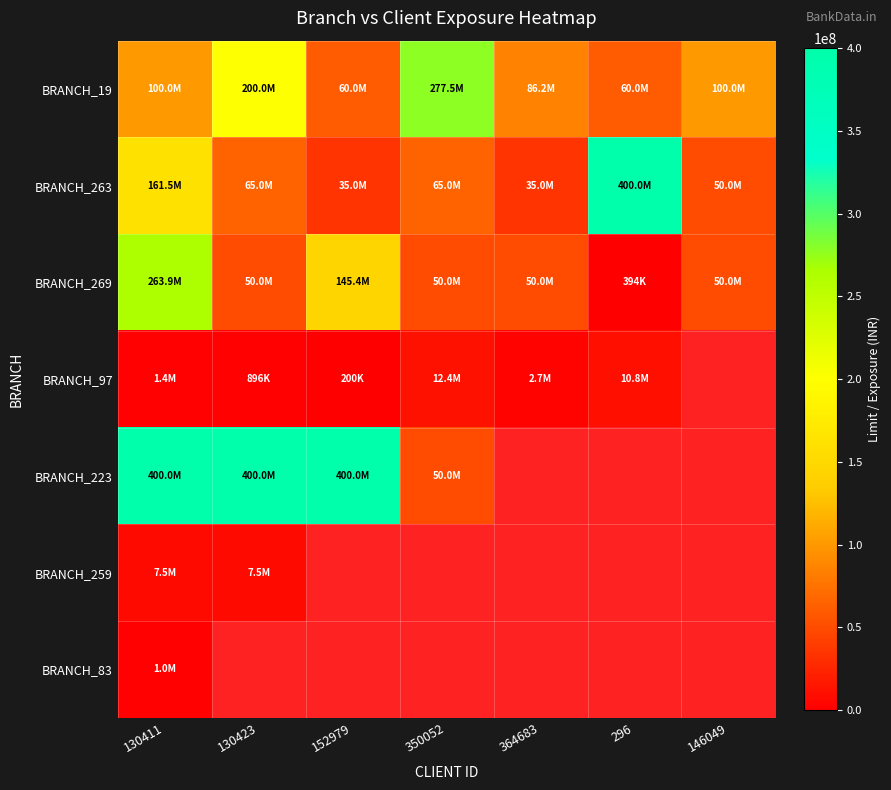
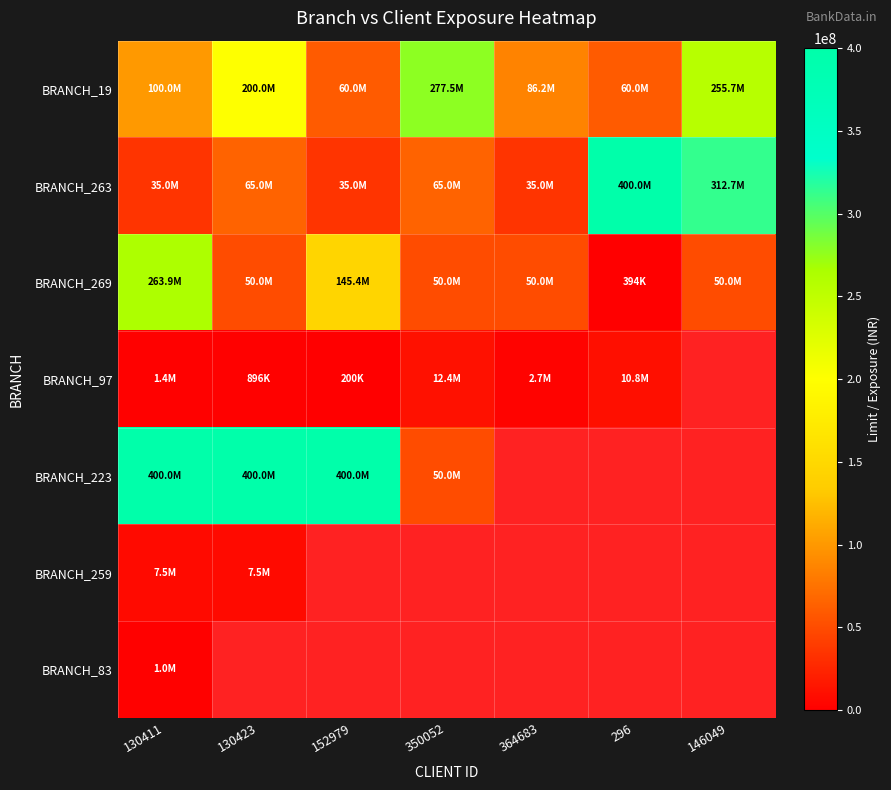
  {
    "BRANCH_19": {
      "130411": "100.0M",
      "130423": "200.0M",
      "152979": "60.0M",
      "350052": "277.5M",
      "364683": "86.2M",
      "296": "60.0M",
-     "146049": "100.0M"
+     "146049": "255.7M"
    },
    "BRANCH_263": {
-     "130411": "161.5M",
+     "130411": "35.0M",
      "130423": "65.0M",
      "152979": "35.0M",
      "350052": "65.0M",
      "364683": "35.0M",
      "296": "400.0M",
-     "146049": "50.0M"
+     "146049": "312.7M"
    },
    "BRANCH_269": {
      "130411": "263.9M",
      "130423": "50.0M",
      "152979": "145.4M",
      "350052": "50.0M",
      "364683": "50.0M",
      "296": "394K",
      "146049": "50.0M"
    },
    "BRANCH_97": {
      "130411": "1.4M",
      "130423": "896K",
      "152979": "200K",
      "350052": "12.4M",
      "364683": "2.7M",
      "296": "10.8M"
    },
    "BRANCH_223": {
      "130411": "400.0M",
      "130423": "400.0M",
      "152979": "400.0M",
      "350052": "50.0M"
    },
    "BRANCH_259": {
      "130411": "7.5M",
      "130423": "7.5M"
    },
    "BRANCH_83": {
      "130411": "1.0M"
    }
  }
